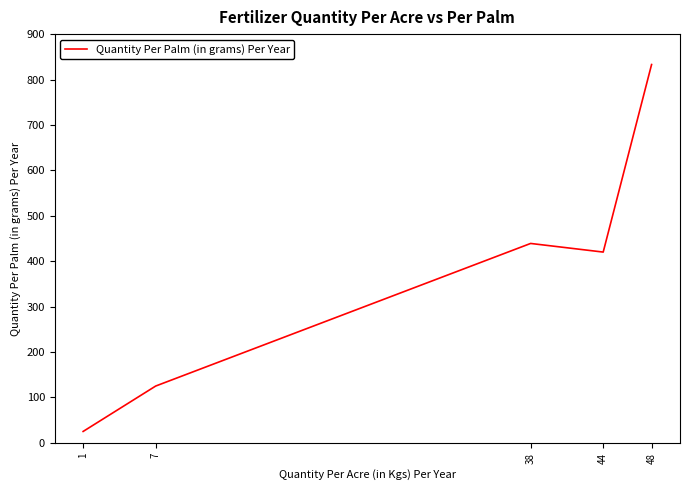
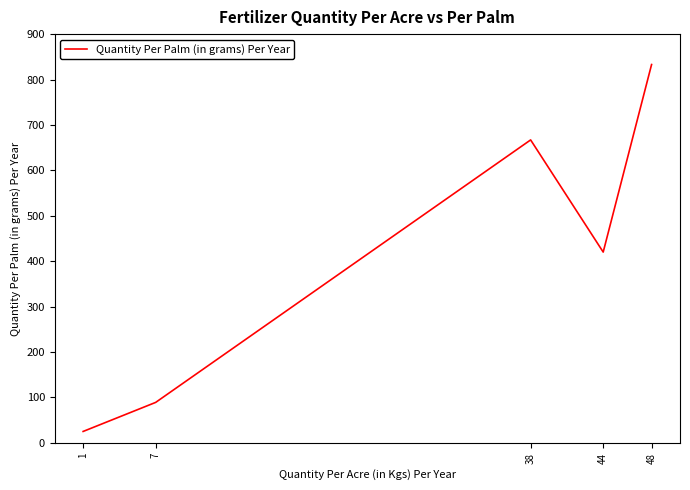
  {
    "1": 30,
-   "7": 130,
-   "38": 440,
+   "7": 90,
+   "38": 670,
    "44": 420,
    "48": 830
  }
